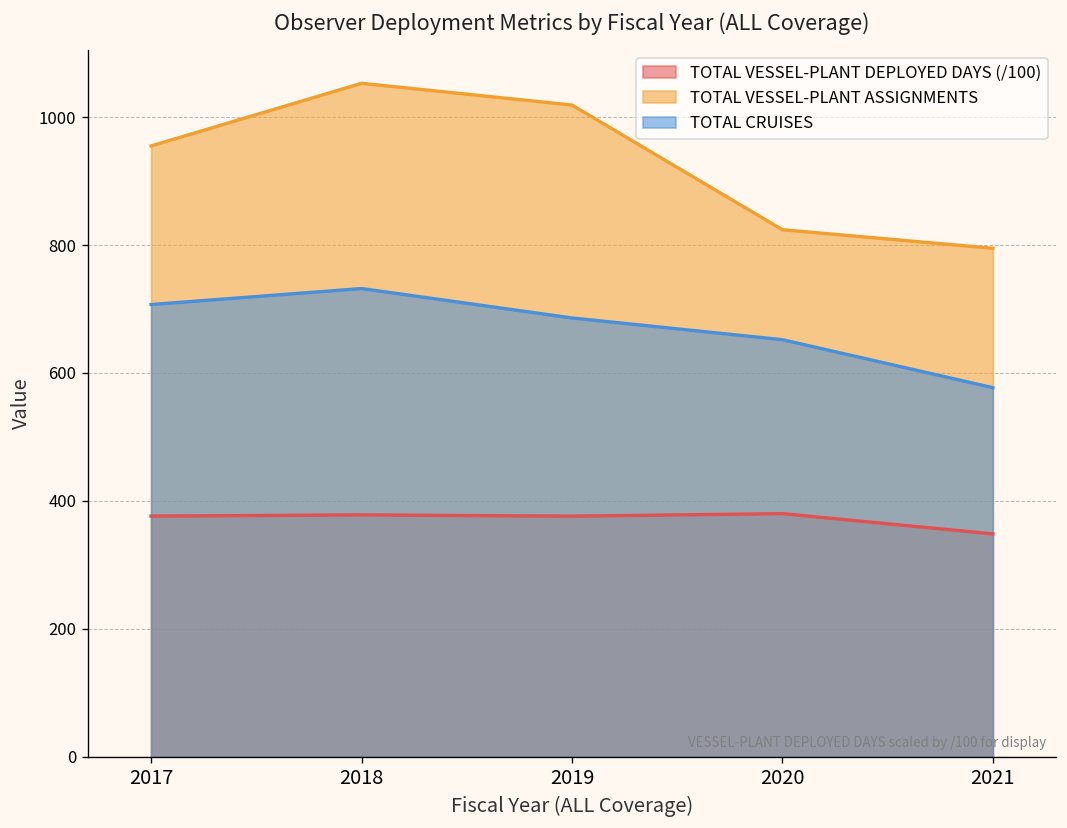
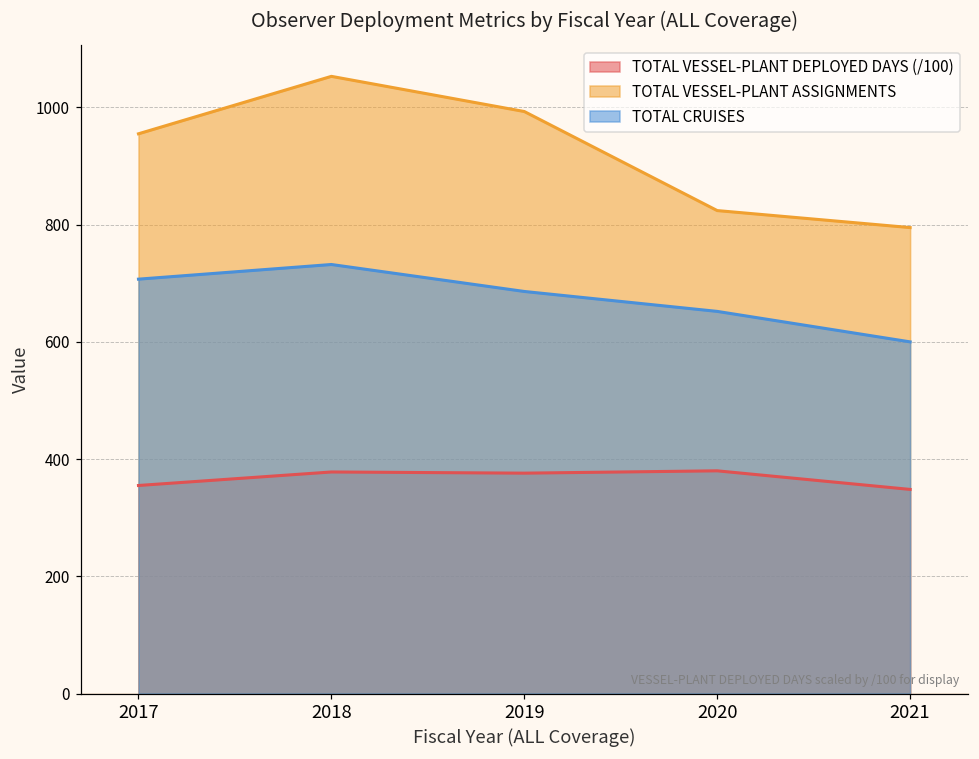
  {
    "TOTAL VESSEL-PLANT DEPLOYED DAYS (/100)": {
-     "2017": 380,
+     "2017": 350,
      "2018": 380,
      "2019": 380,
      "2020": 380,
      "2021": 350
    },
    "TOTAL VESSEL-PLANT ASSIGNMENTS": {
      "2017": 960,
      "2018": 1050,
-     "2019": 1020,
+     "2019": 990,
      "2020": 820,
      "2021": 800
    },
    "TOTAL CRUISES": {
      "2017": 710,
      "2018": 730,
      "2019": 690,
      "2020": 650,
-     "2021": 580
+     "2021": 600
    }
  }
